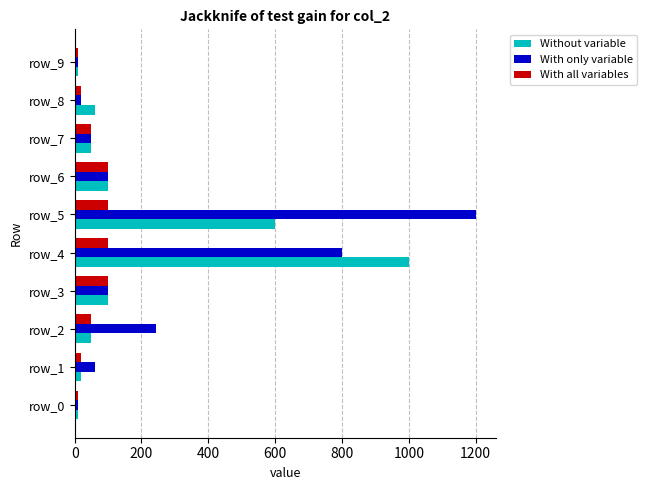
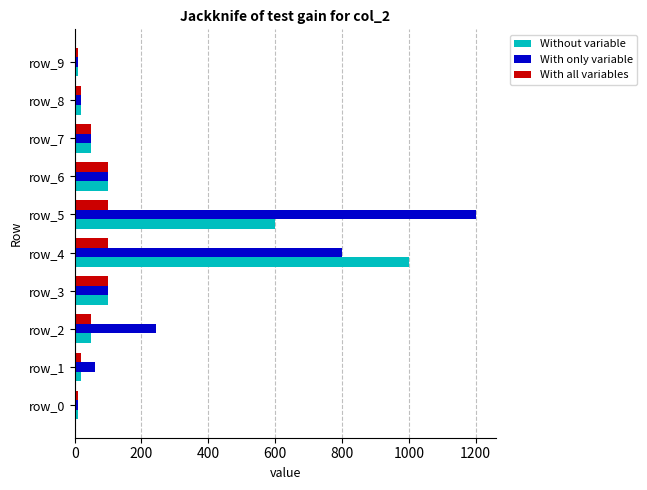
  {
    "Without variable": {
      "row_9": 10,
-     "row_8": 60,
+     "row_8": 20,
      "row_7": 50,
      "row_6": 100,
      "row_5": 600,
      "row_4": 1000,
      "row_3": 100,
      "row_2": 50,
      "row_1": 20,
      "row_0": 10
    },
    "With only variable": {
      "row_9": 10,
      "row_8": 20,
      "row_7": 50,
      "row_6": 100,
      "row_5": 1200,
      "row_4": 800,
      "row_3": 100,
      "row_2": 240,
      "row_1": 60,
      "row_0": 10
    },
    "With all variables": {
      "row_9": 10,
      "row_8": 20,
      "row_7": 50,
      "row_6": 100,
      "row_5": 100,
      "row_4": 100,
      "row_3": 100,
      "row_2": 50,
      "row_1": 20,
      "row_0": 10
    }
  }
